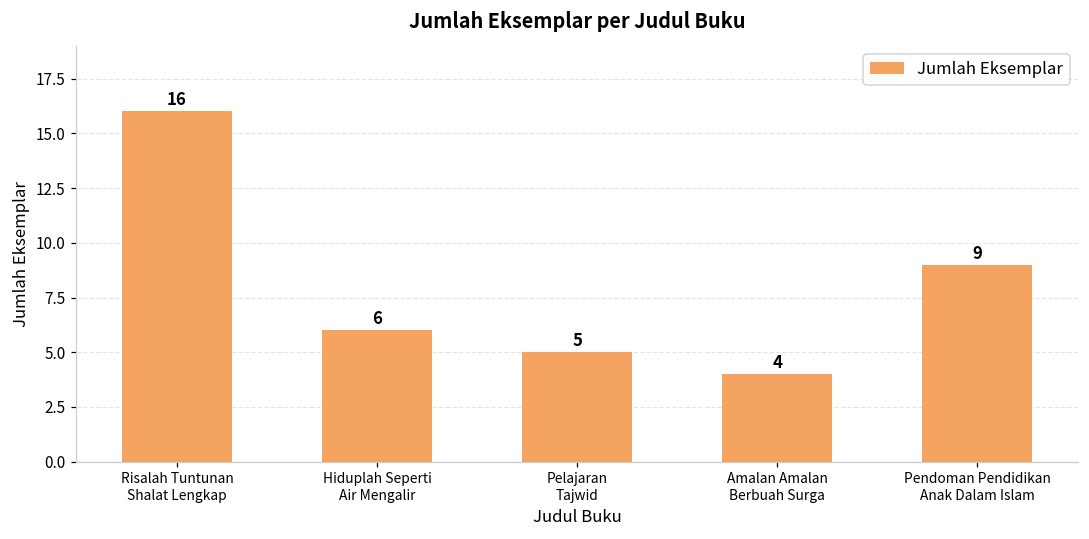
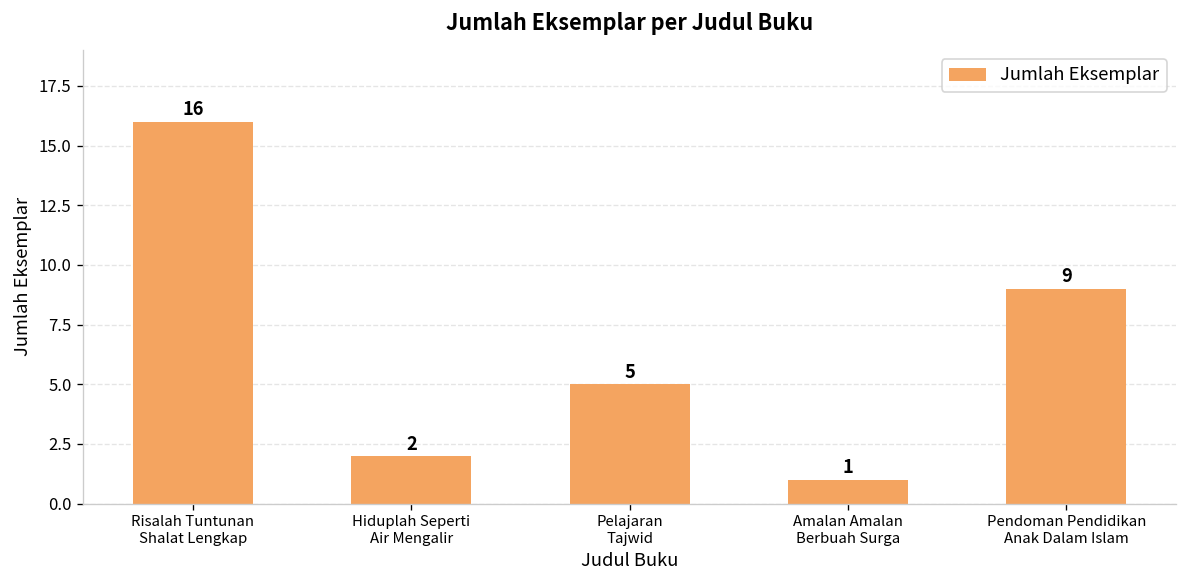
  {
    "Risalah Tuntunan Shalat Lengkap": 16,
-   "Hiduplah Seperti Air Mengalir": 6,
+   "Hiduplah Seperti Air Mengalir": 2,
    "Pelajaran Tajwid": 5,
-   "Amalan Amalan Berbuah Surga": 4,
+   "Amalan Amalan Berbuah Surga": 1,
    "Pendoman Pendidikan Anak Dalam Islam": 9
  }
